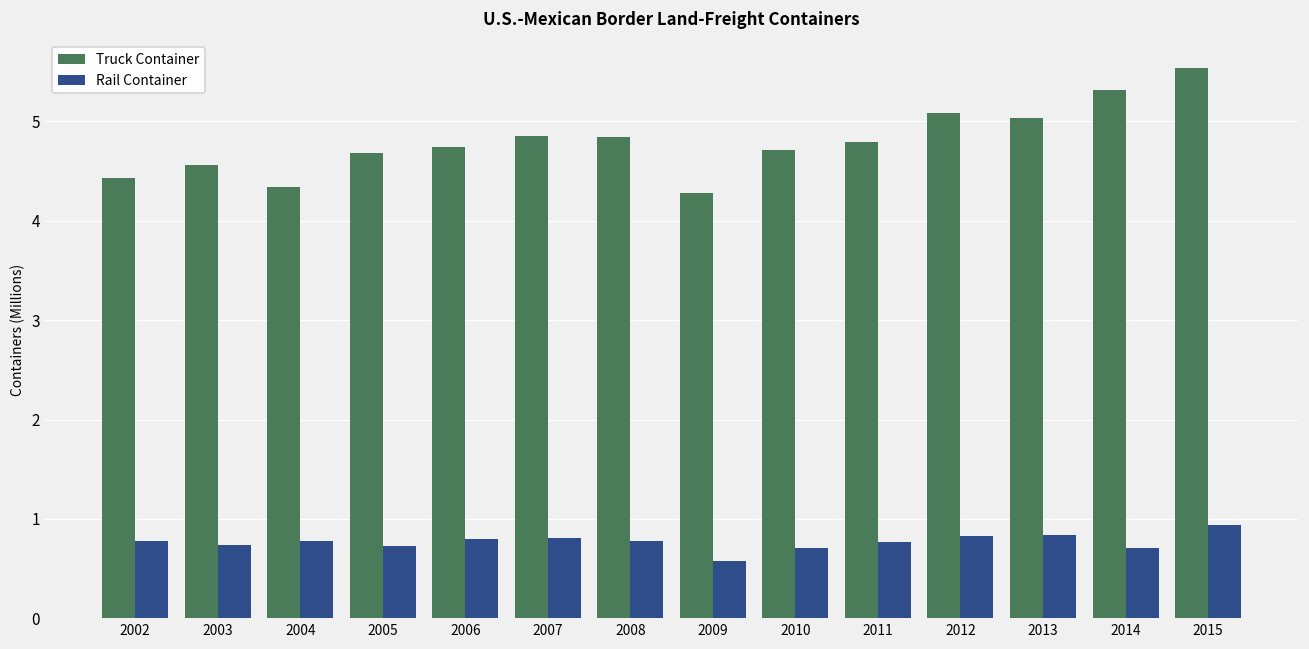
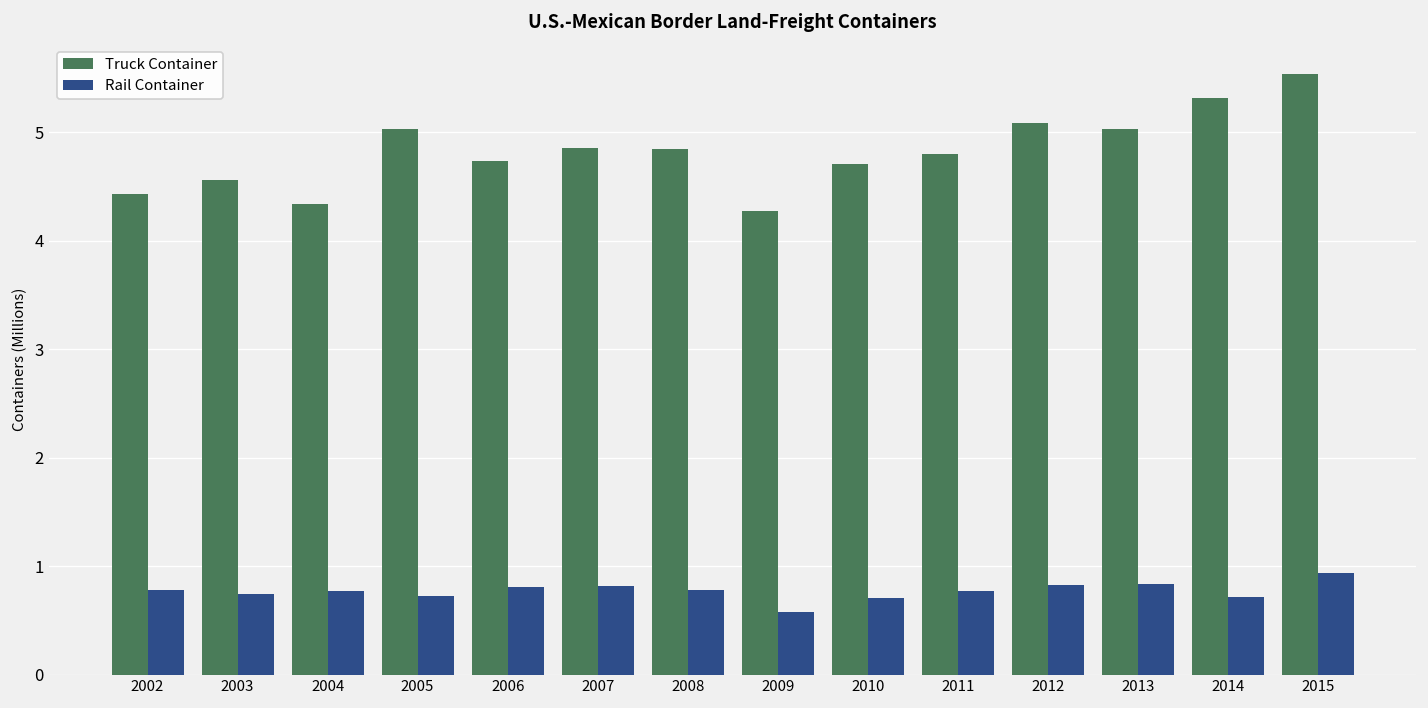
  {
    "Truck Container": {
      "2002": 4.4,
      "2003": 4.6,
      "2004": 4.3,
-     "2005": 4.7,
+     "2005": 5.0,
      "2006": 4.7,
      "2007": 4.9,
      "2008": 4.8,
      "2009": 4.3,
      "2010": 4.7,
      "2011": 4.8,
      "2012": 5.1,
      "2013": 5.0,
      "2014": 5.3,
      "2015": 5.5
    },
    "Rail Container": {
      "2002": 0.8,
      "2003": 0.7,
      "2004": 0.8,
      "2005": 0.7,
      "2006": 0.8,
      "2007": 0.8,
      "2008": 0.8,
      "2009": 0.6,
      "2010": 0.7,
      "2011": 0.8,
      "2012": 0.8,
      "2013": 0.8,
      "2014": 0.7,
      "2015": 0.9
    }
  }
